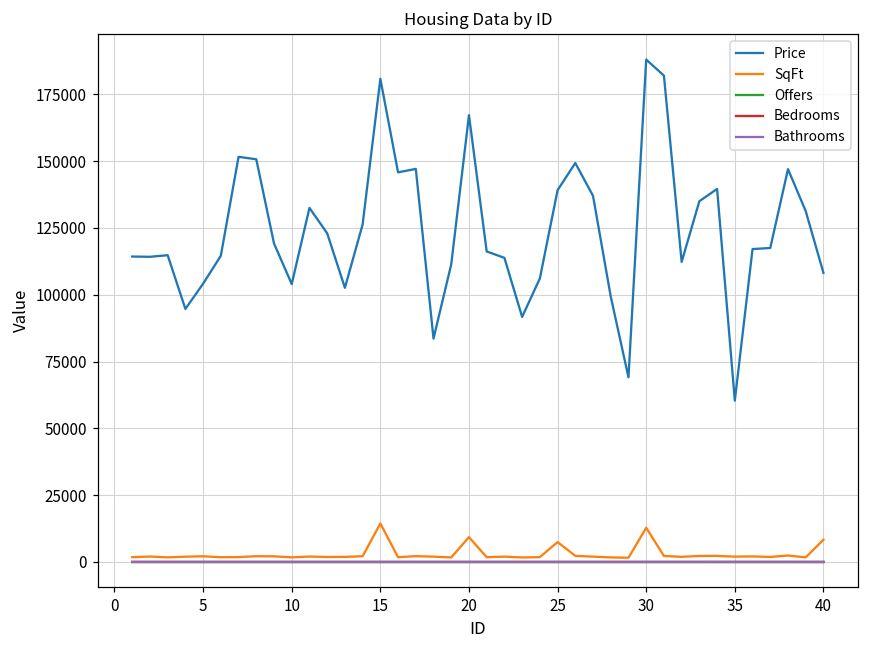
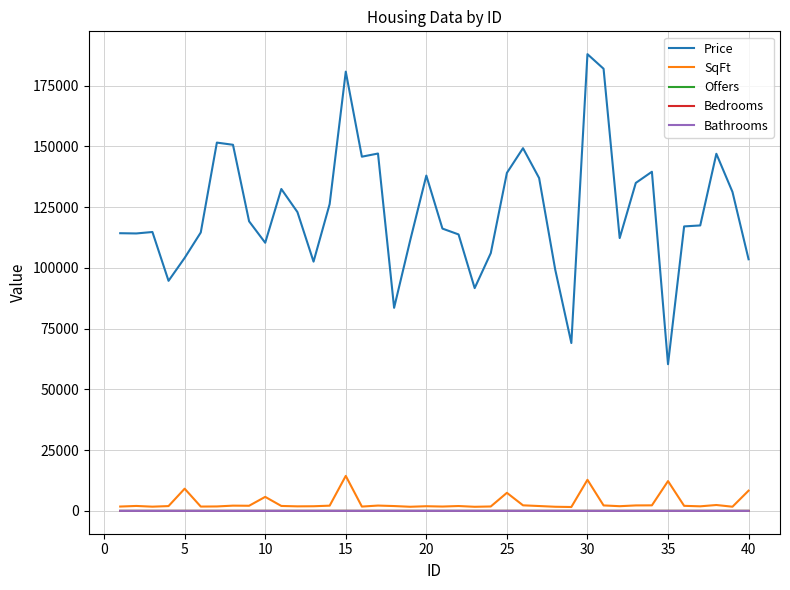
  {
    "Price": {
      "5": 104000,
-     "10": 104000,
+     "10": 110000,
      "15": 181000,
-     "20": 167000,
+     "20": 138000,
      "25": 139000,
      "30": 188000,
      "35": 60000,
-     "40": 108000
+     "40": 104000
    },
    "SqFt": {
-     "5": 2000,
-     "10": 2000,
+     "5": 9000,
+     "10": 6000,
      "15": 14000,
-     "20": 9000,
+     "20": 2000,
      "25": 7000,
      "30": 13000,
-     "35": 2000,
+     "35": 12000,
      "40": 8000
    },
    "Bathrooms": {
      "5": 0,
      "10": 0,
      "15": 0,
      "20": 0,
      "25": 0,
      "30": 0,
      "35": 0,
      "40": 0
    }
  }
